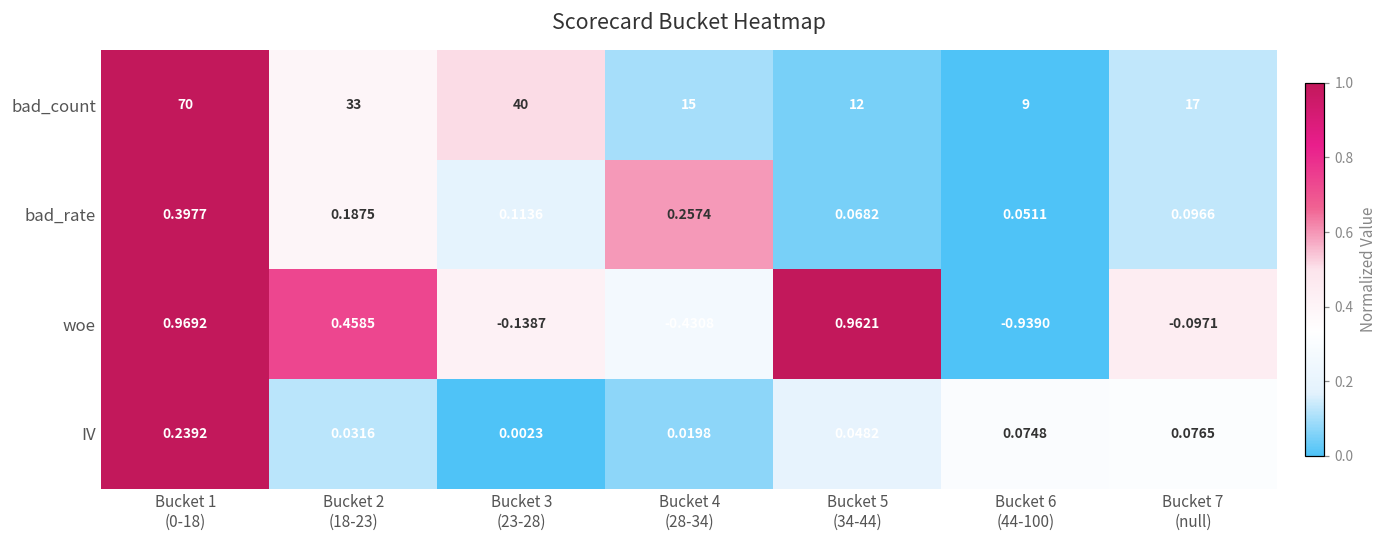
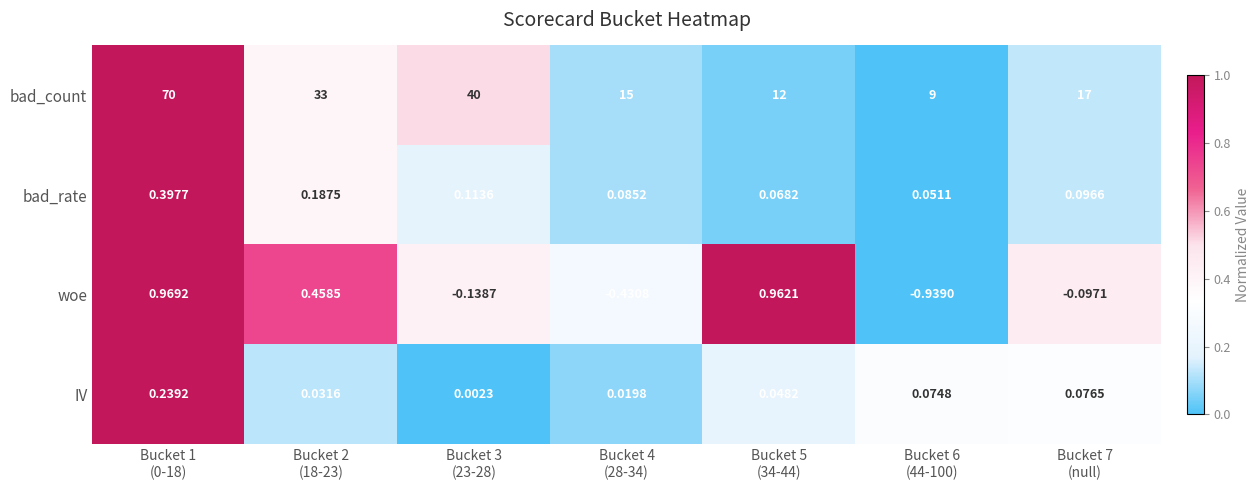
  {
    "bad_count": {
      "Bucket 1 (0-18)": 70,
      "Bucket 2 (18-23)": 33,
      "Bucket 3 (23-28)": 40,
      "Bucket 4 (28-34)": 15,
      "Bucket 5 (34-44)": 12,
      "Bucket 6 (44-100)": 9,
      "Bucket 7 (null)": 17
    },
    "bad_rate": {
      "Bucket 1 (0-18)": 0.3977,
      "Bucket 2 (18-23)": 0.1875,
-     "Bucket 4 (28-34)": 0.2574,
+     "Bucket 4 (28-34)": 0.0852,
      "Bucket 5 (34-44)": 0.0682,
      "Bucket 6 (44-100)": 0.0511,
      "Bucket 7 (null)": 0.0966
    },
    "woe": {
      "Bucket 1 (0-18)": 0.9692,
      "Bucket 2 (18-23)": 0.4585,
      "Bucket 3 (23-28)": -0.1387,
      "Bucket 5 (34-44)": 0.9621,
      "Bucket 6 (44-100)": -0.9390,
      "Bucket 7 (null)": -0.0971
    },
    "IV": {
      "Bucket 1 (0-18)": 0.2392,
      "Bucket 2 (18-23)": 0.0316,
      "Bucket 3 (23-28)": 0.0023,
      "Bucket 4 (28-34)": 0.0198,
      "Bucket 6 (44-100)": 0.0748,
      "Bucket 7 (null)": 0.0765
    }
  }
